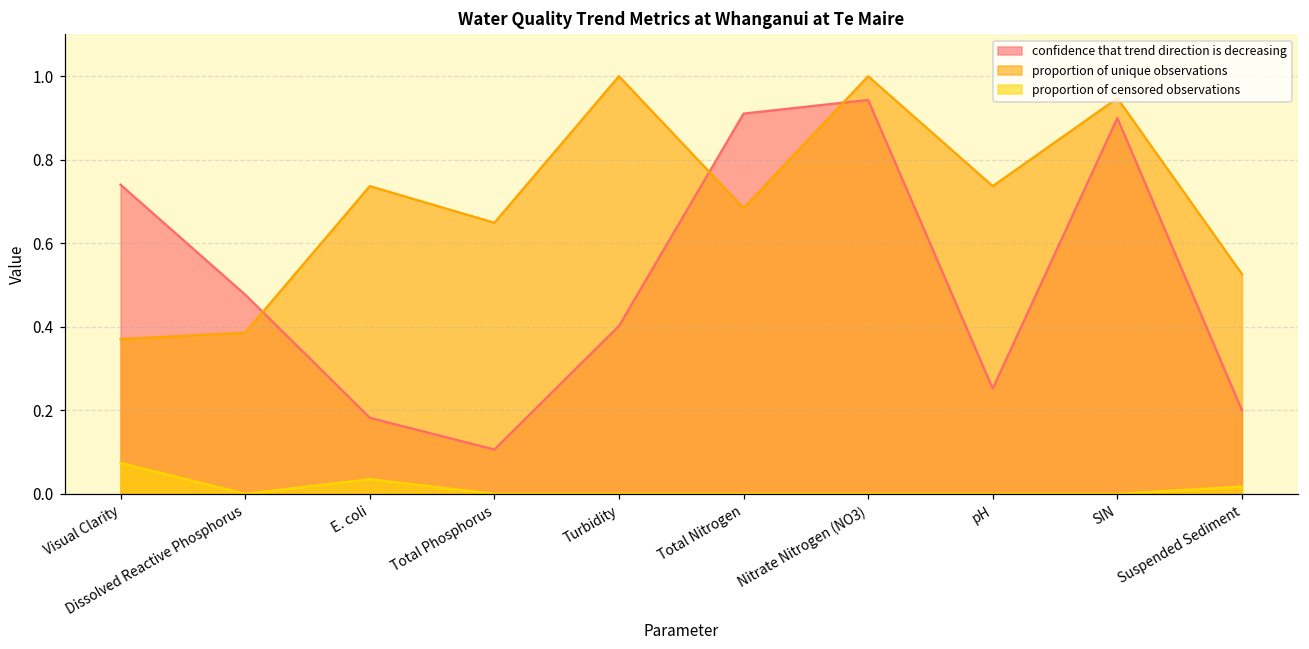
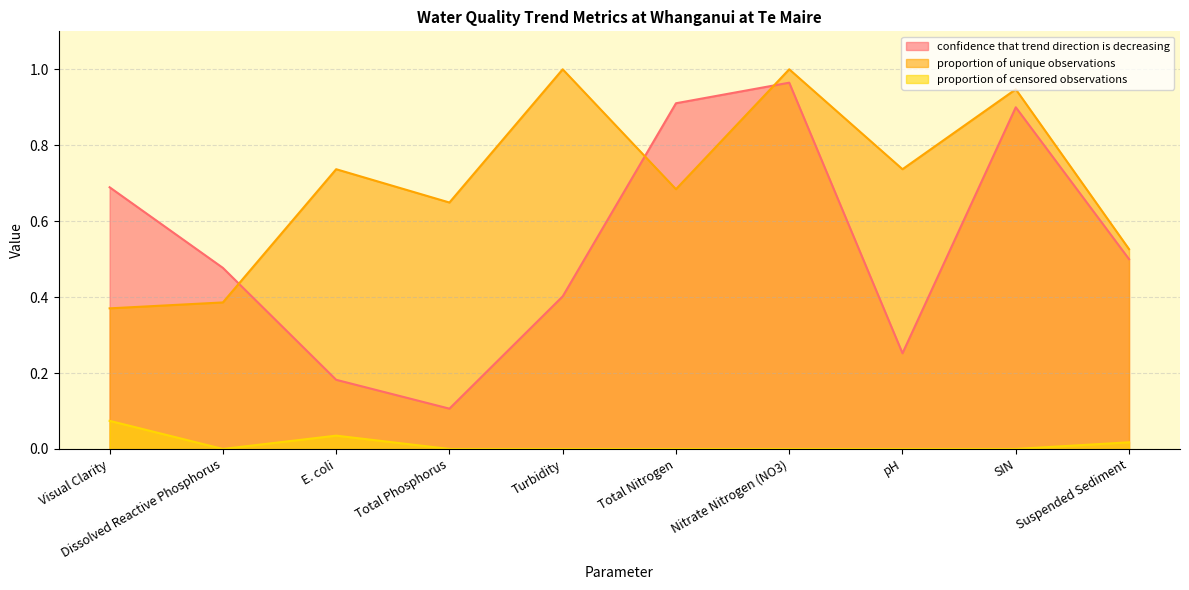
  {
    "confidence that trend direction is decreasing": {
-     "Visual Clarity": 0.74,
+     "Visual Clarity": 0.69,
      "Dissolved Reactive Phosphorus": 0.48,
      "E. coli": 0.18,
      "Total Phosphorus": 0.11,
      "Turbidity": 0.40,
      "Total Nitrogen": 0.91,
-     "Nitrate Nitrogen (NO3)": 0.94,
+     "Nitrate Nitrogen (NO3)": 0.96,
      "pH": 0.25,
      "SIN": 0.90,
-     "Suspended Sediment": 0.2
+     "Suspended Sediment": 0.5
    }
  }
